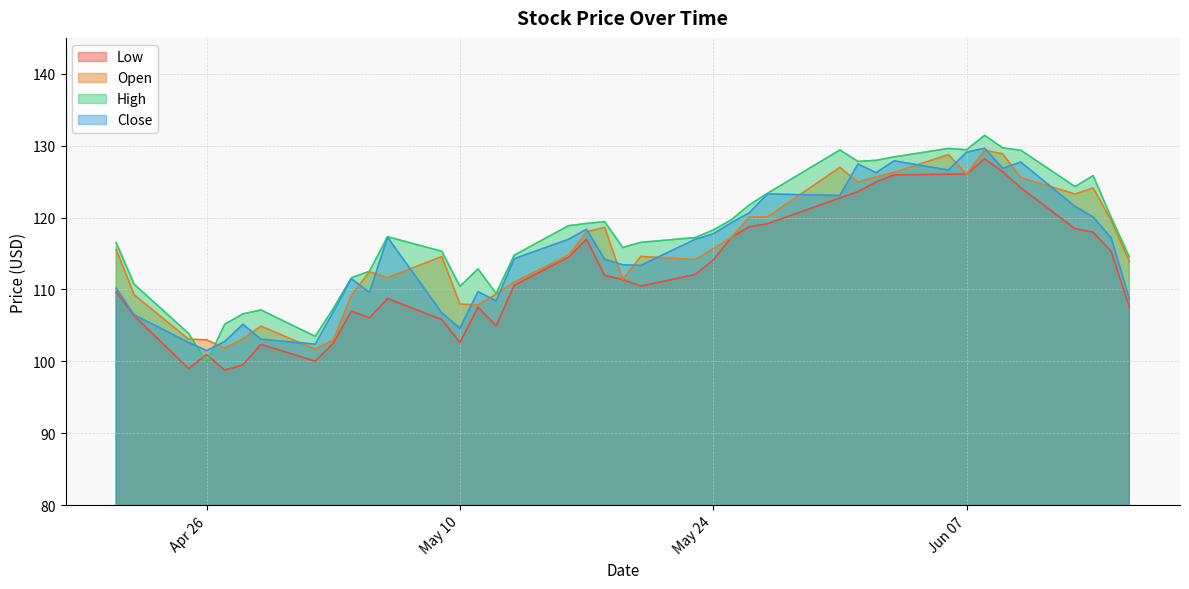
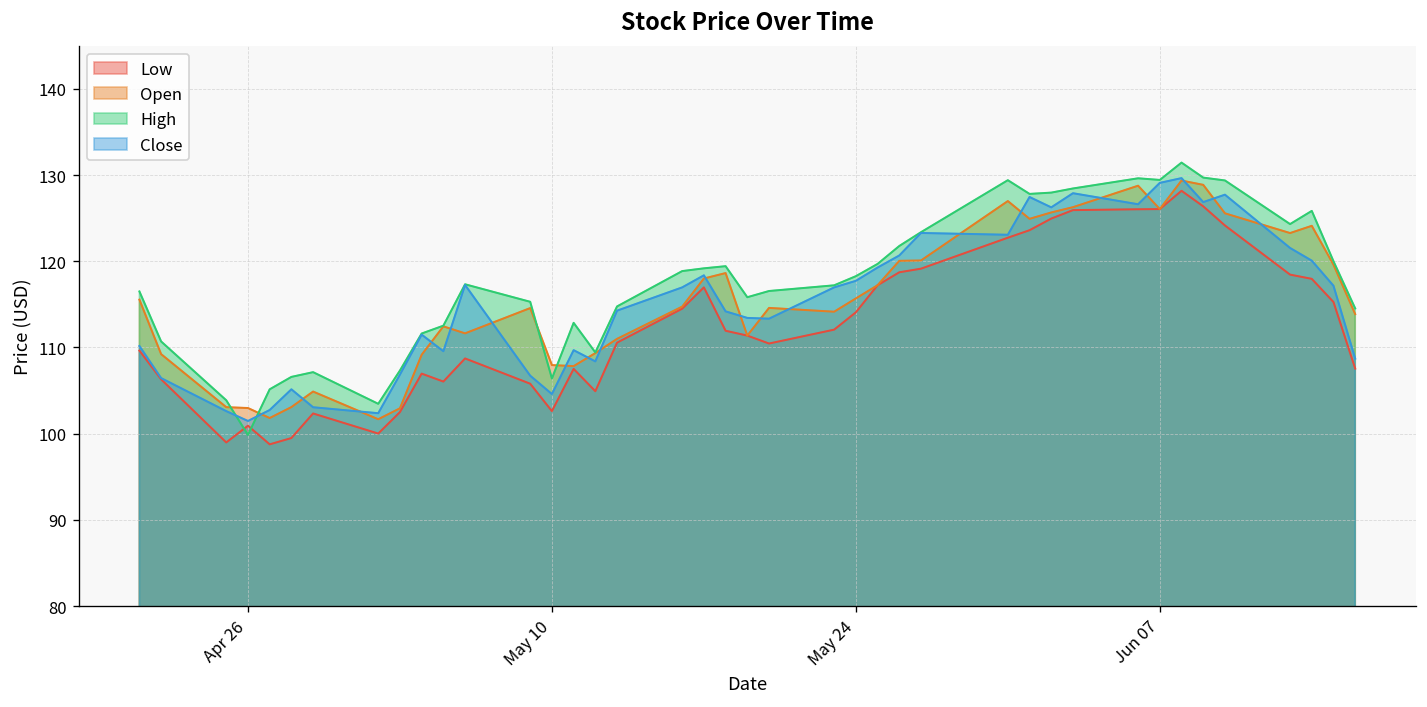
  {
    "High": {
      "Apr 26": 100,
-     "May 10": 110,
+     "May 10": 106,
      "May 24": 118
    },
    "Close": {
      "Apr 26": 101,
      "May 10": 105,
      "May 24": 118
    }
  }
